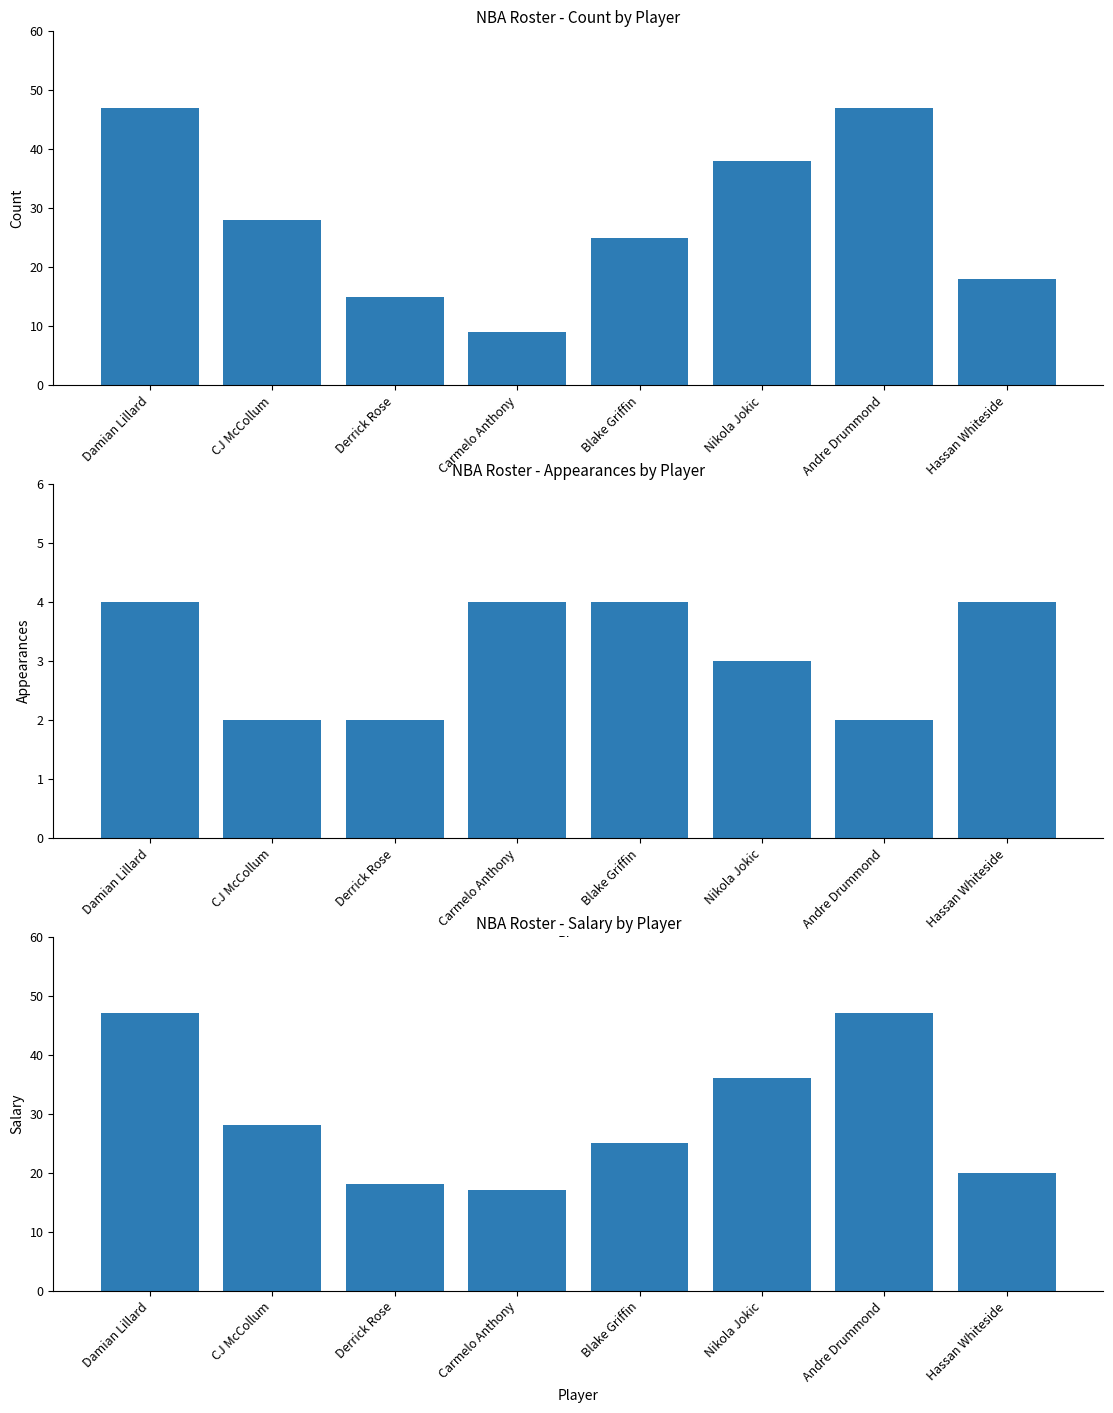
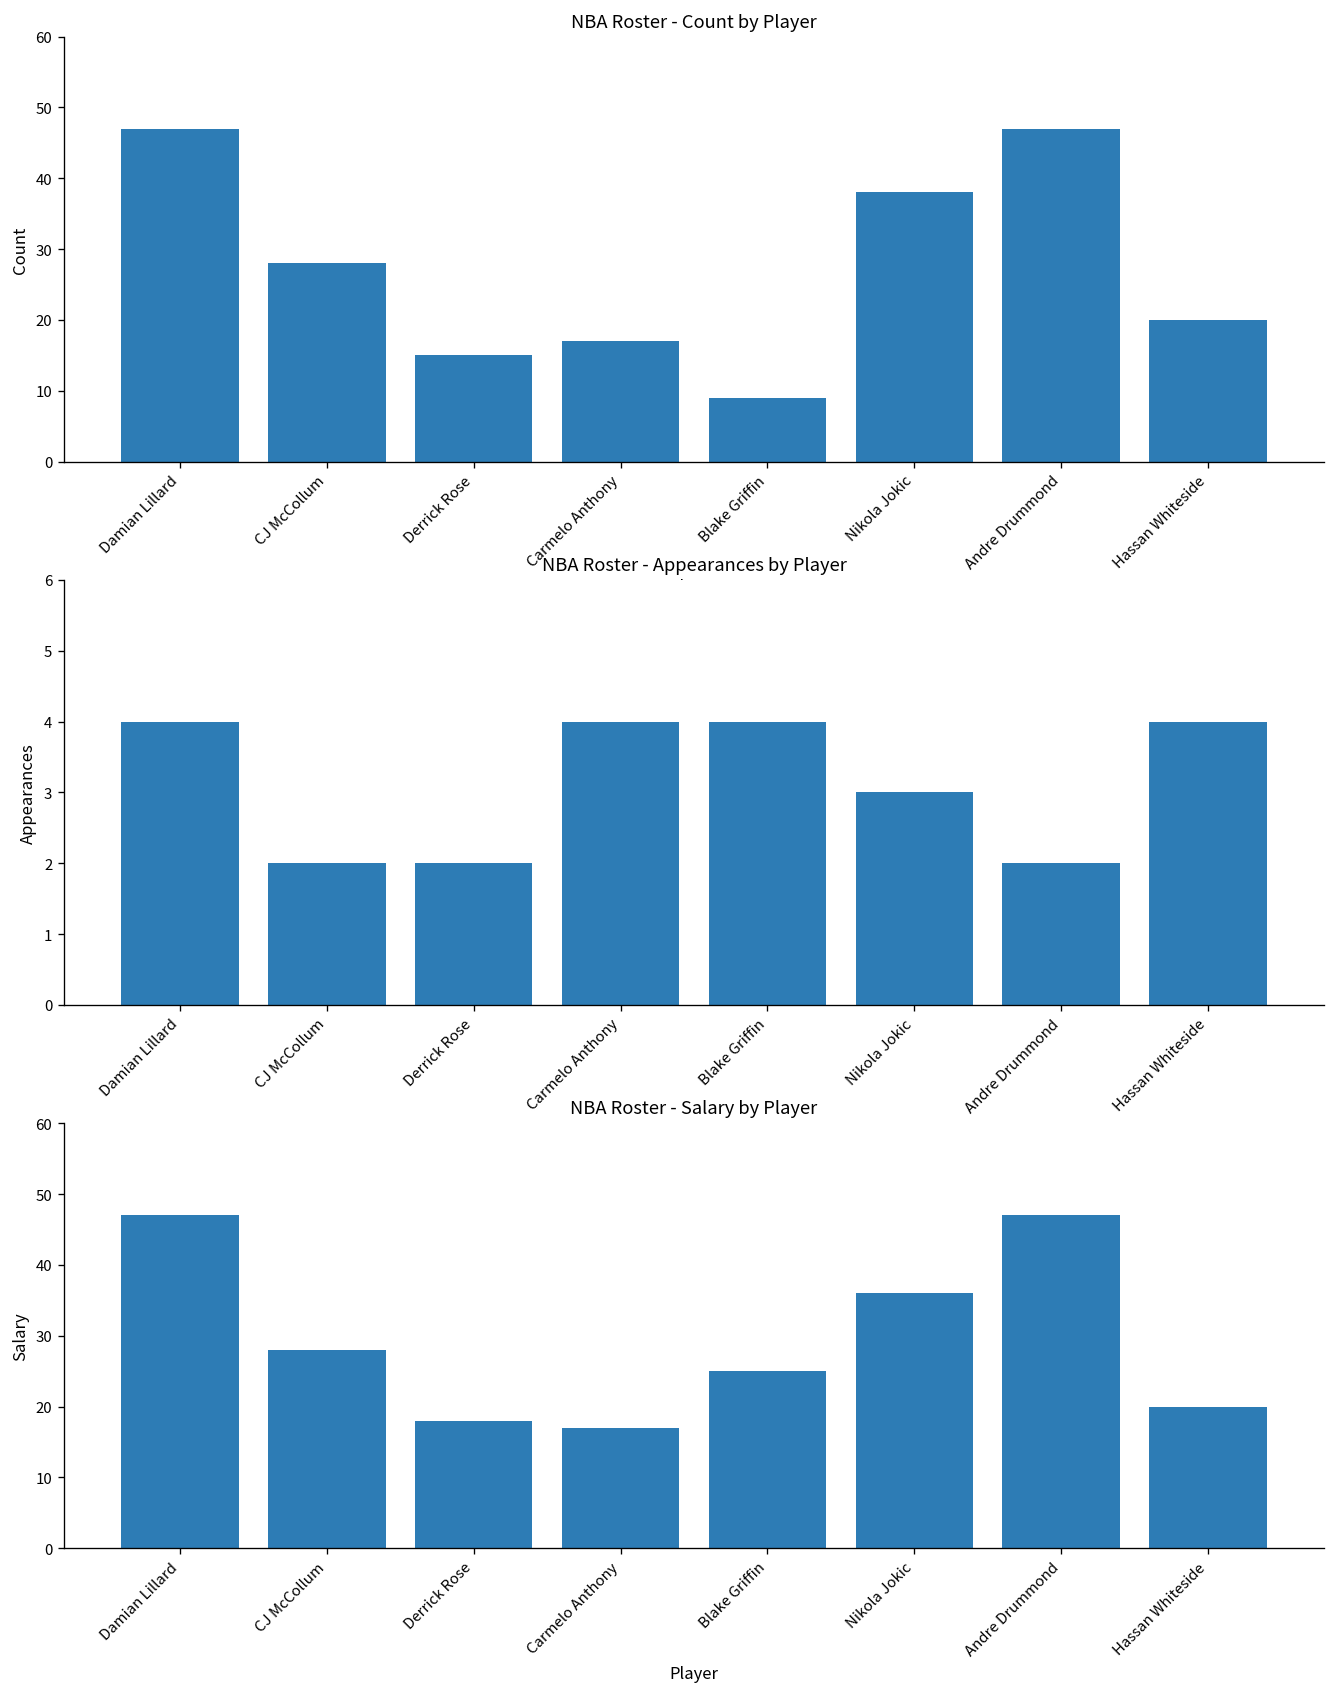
  {
    "NBA Roster - Count by Player": {
      "Damian Lillard": 47,
      "CJ McCollum": 28,
      "Derrick Rose": 15,
-     "Carmelo Anthony": 9,
-     "Blake Griffin": 25,
+     "Carmelo Anthony": 17,
+     "Blake Griffin": 9,
      "Nikola Jokic": 38,
      "Andre Drummond": 47,
-     "Hassan Whiteside": 18
+     "Hassan Whiteside": 20
    },
    "NBA Roster - Appearances by Player": {
      "Damian Lillard": 4.0,
      "CJ McCollum": 2.0,
      "Derrick Rose": 2.0,
      "Carmelo Anthony": 4.0,
      "Blake Griffin": 4.0,
      "Nikola Jokic": 3.0,
      "Andre Drummond": 2.0,
      "Hassan Whiteside": 4.0
    },
    "NBA Roster - Salary by Player": {
      "Damian Lillard": 47,
      "CJ McCollum": 28,
      "Derrick Rose": 18,
      "Carmelo Anthony": 17,
      "Blake Griffin": 25,
      "Nikola Jokic": 36,
      "Andre Drummond": 47,
      "Hassan Whiteside": 20
    }
  }
